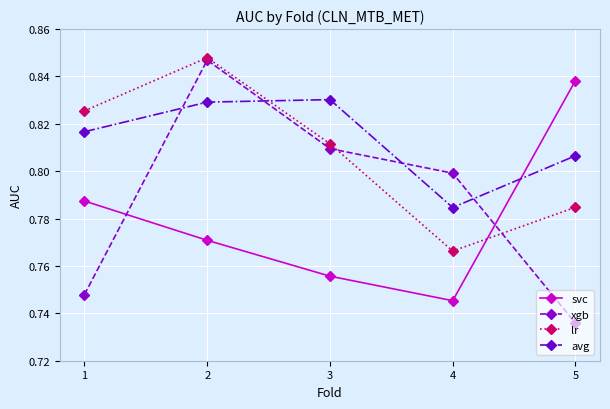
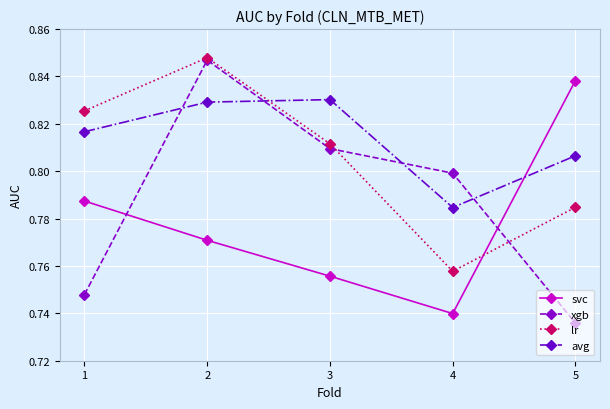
  {
    "svc": {
      "1": 0.787,
      "2": 0.771,
      "3": 0.756,
-     "4": 0.745,
+     "4": 0.740,
      "5": 0.838
    },
    "lr": {
      "1": 0.825,
      "3": 0.812,
-     "4": 0.766,
+     "4": 0.758,
      "5": 0.785
    }
  }
